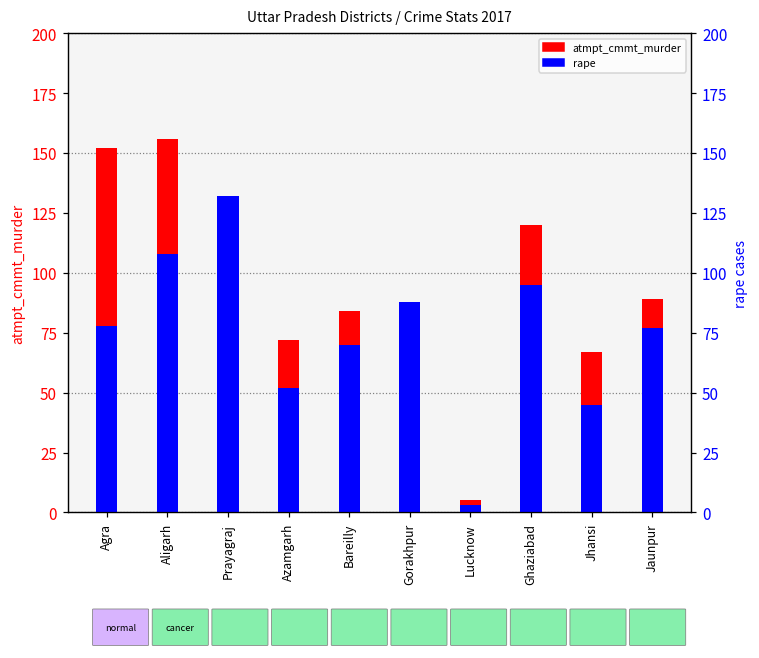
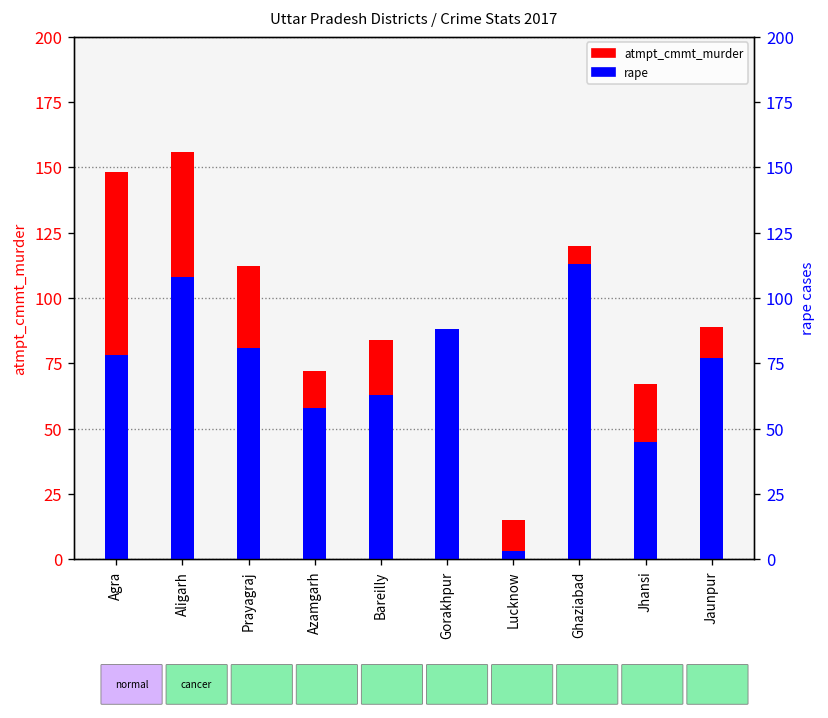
  {
    "atmpt_cmmt_murder": {
-     "Agra": 152,
+     "Agra": 148,
      "Aligarh": 156,
      "Azamgarh": 72,
      "Bareilly": 84,
-     "Lucknow": 5,
+     "Lucknow": 15,
      "Ghaziabad": 120,
      "Jhansi": 67,
      "Jaunpur": 89
    },
    "rape": {
-     "Prayagraj": 132,
-     "Azamgarh": 52,
-     "Bareilly": 70,
+     "Prayagraj": 81,
+     "Azamgarh": 58,
+     "Bareilly": 63,
      "Gorakhpur": 88,
-     "Ghaziabad": 95
+     "Ghaziabad": 113
    }
  }
